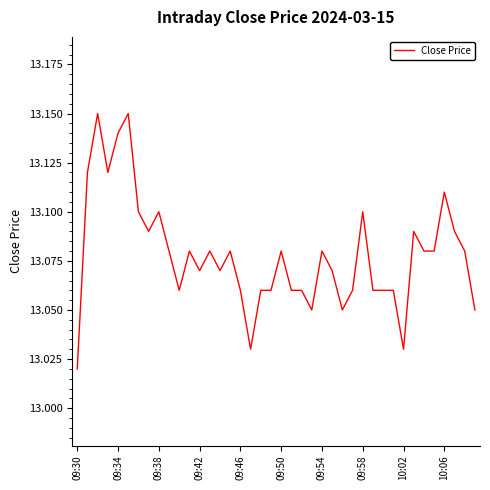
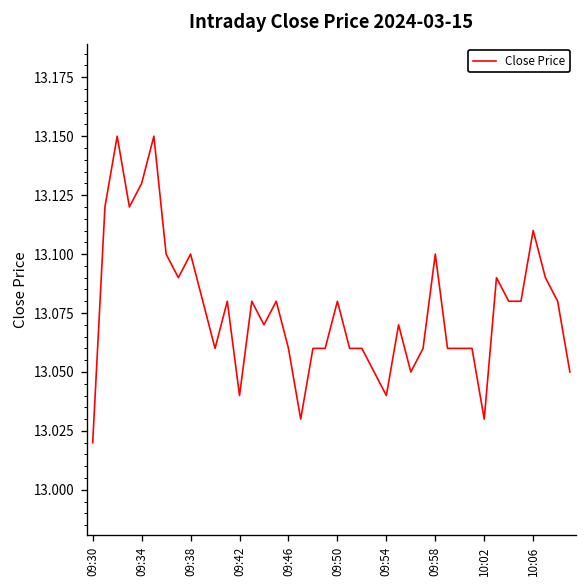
  {
    "09:30": 13.02,
-   "09:34": 13.14,
+   "09:34": 13.13,
    "09:38": 13.10,
-   "09:42": 13.07,
+   "09:42": 13.04,
    "09:46": 13.06,
    "09:50": 13.08,
-   "09:54": 13.08,
+   "09:54": 13.04,
    "09:58": 13.10,
    "10:02": 13.03,
    "10:06": 13.11
  }
